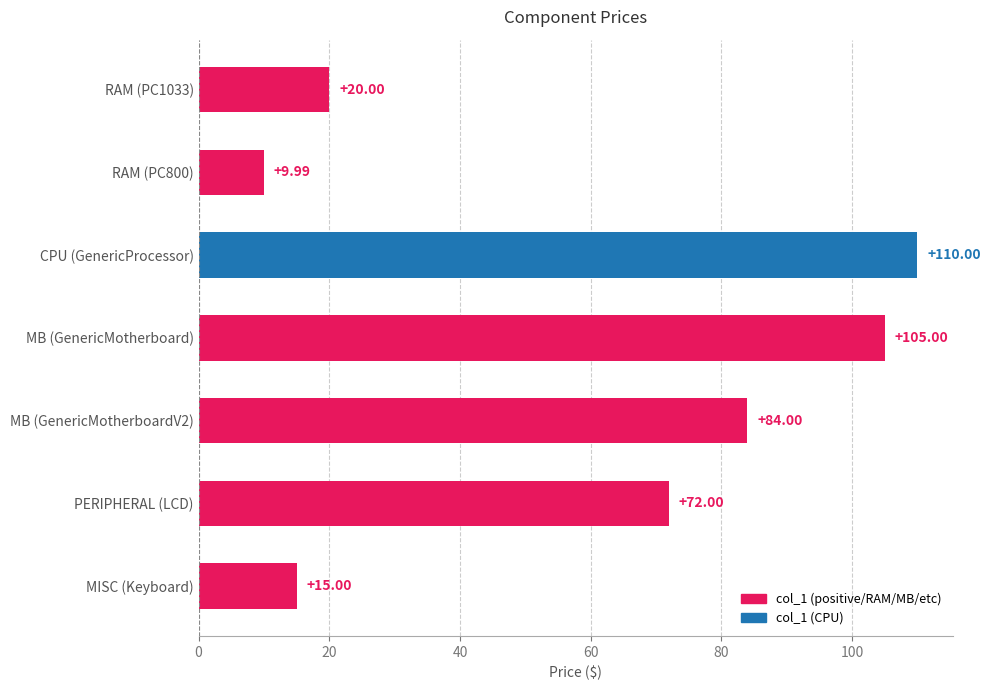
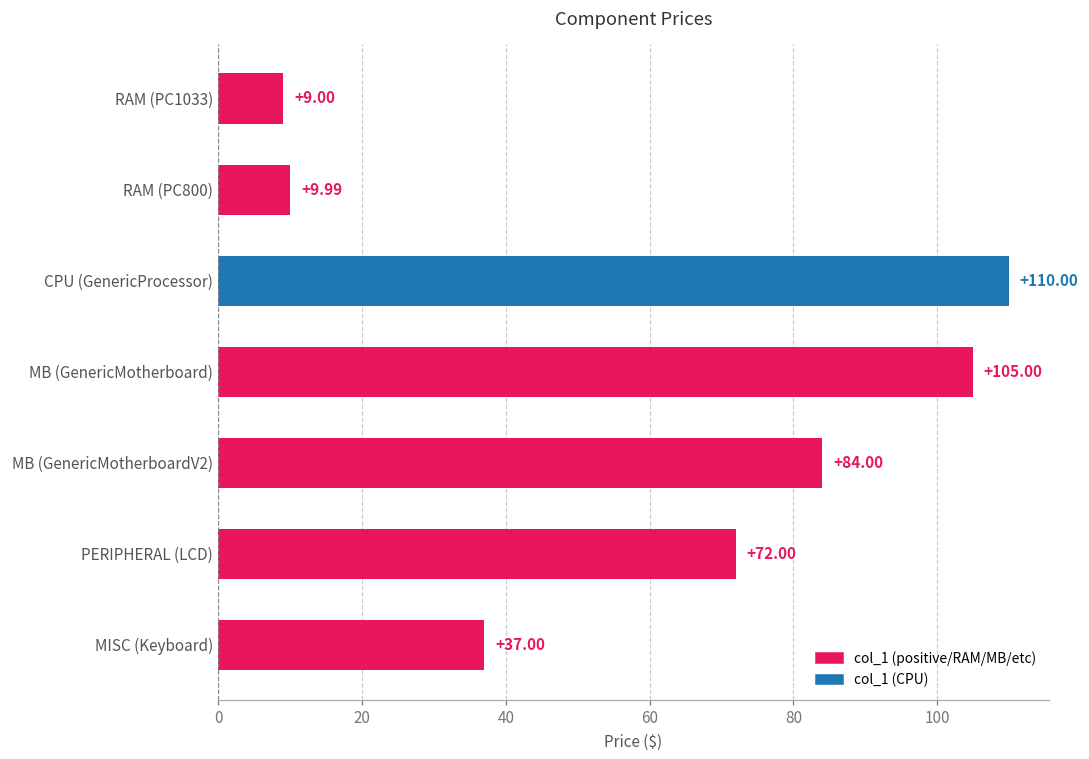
  {
-   "RAM (PC1033)": "+20.00",
+   "RAM (PC1033)": "+9.00",
    "RAM (PC800)": "+9.99",
    "CPU (GenericProcessor)": "+110.00",
    "MB (GenericMotherboard)": "+105.00",
    "MB (GenericMotherboardV2)": "+84.00",
    "PERIPHERAL (LCD)": "+72.00",
-   "MISC (Keyboard)": "+15.00"
+   "MISC (Keyboard)": "+37.00"
  }
